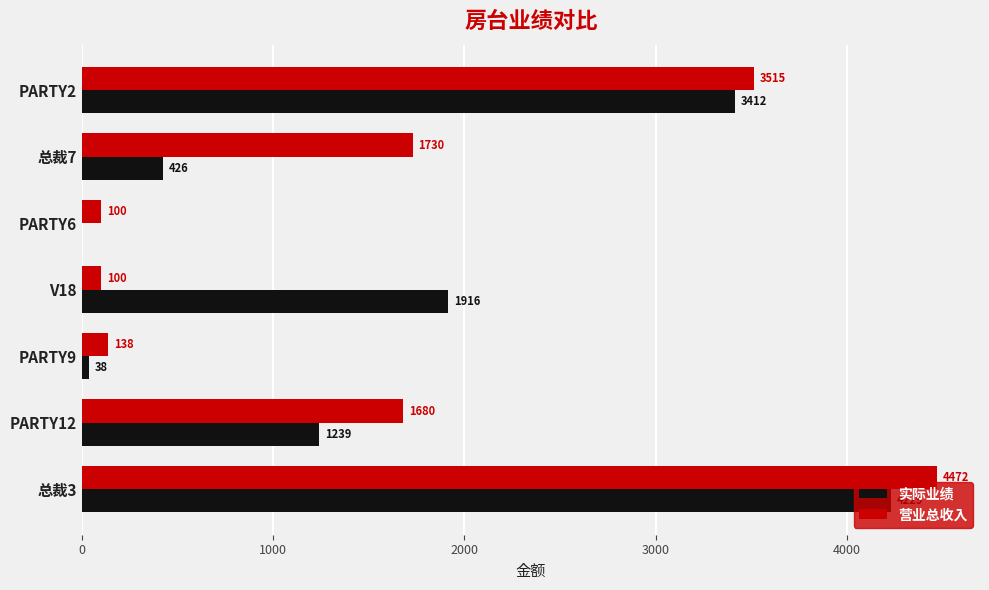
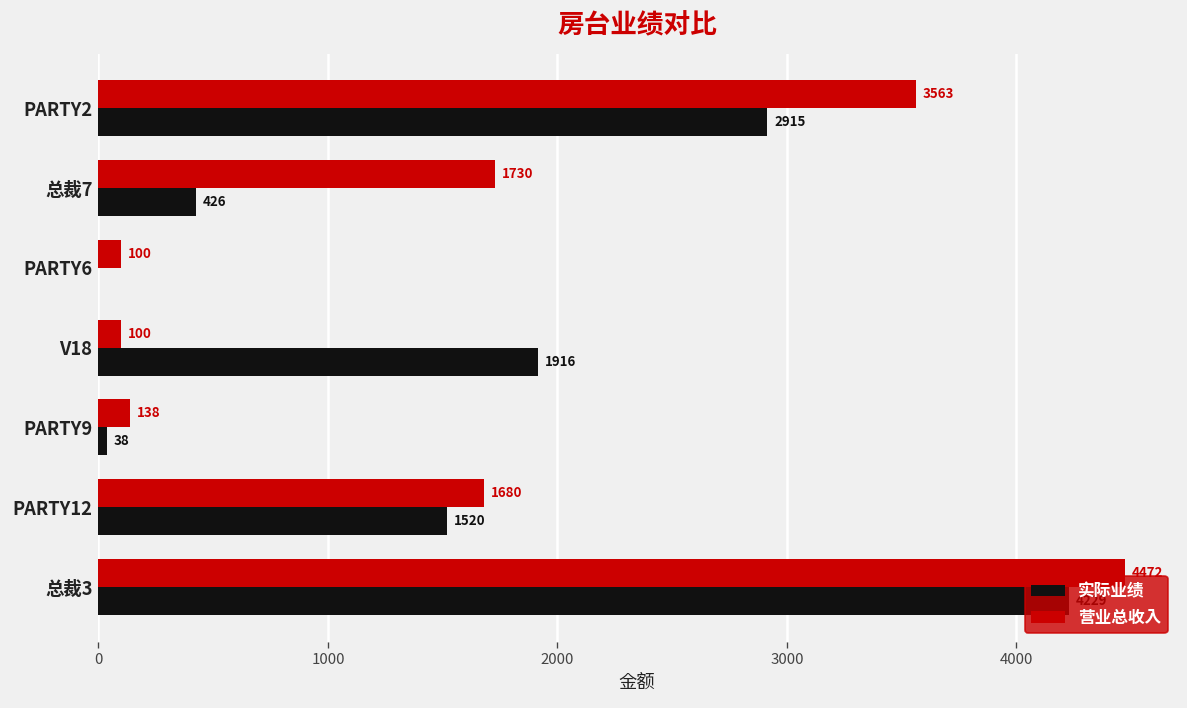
  {
    "实际业绩": {
-     "PARTY2": 3412,
+     "PARTY2": 2915,
      "总裁7": 426,
      "V18": 1916,
      "PARTY9": 38,
-     "PARTY12": 1239
+     "PARTY12": 1520
    },
    "营业总收入": {
-     "PARTY2": 3515,
+     "PARTY2": 3563,
      "总裁7": 1730,
      "PARTY6": 100,
      "V18": 100,
      "PARTY9": 138,
      "PARTY12": 1680
    }
  }
